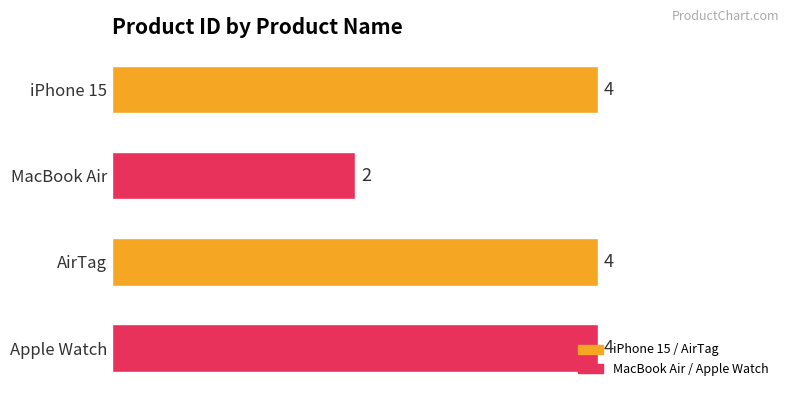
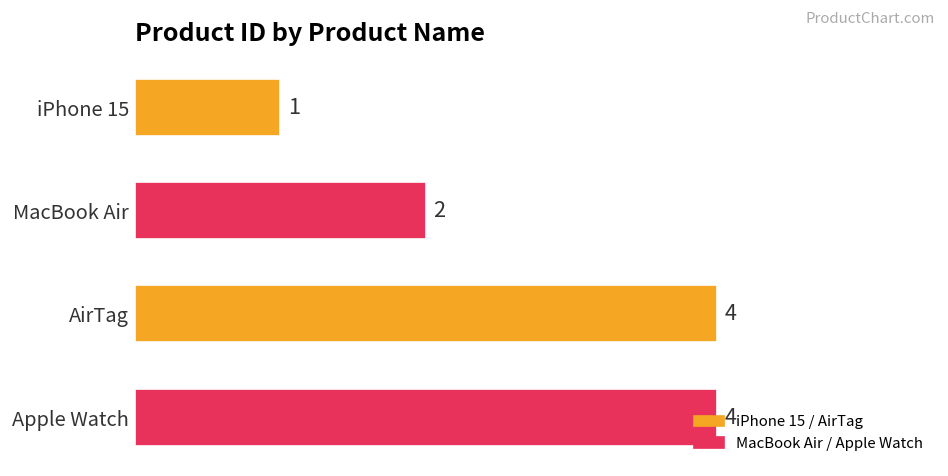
  {
-   "iPhone 15": 4,
+   "iPhone 15": 1,
    "MacBook Air": 2,
    "AirTag": 4,
    "Apple Watch": 4
  }
